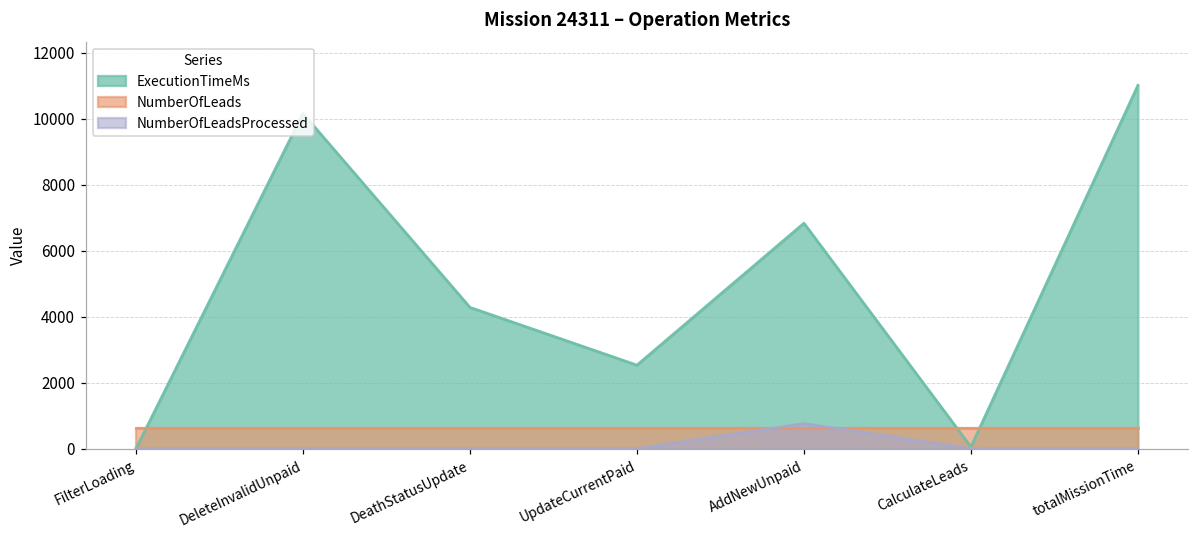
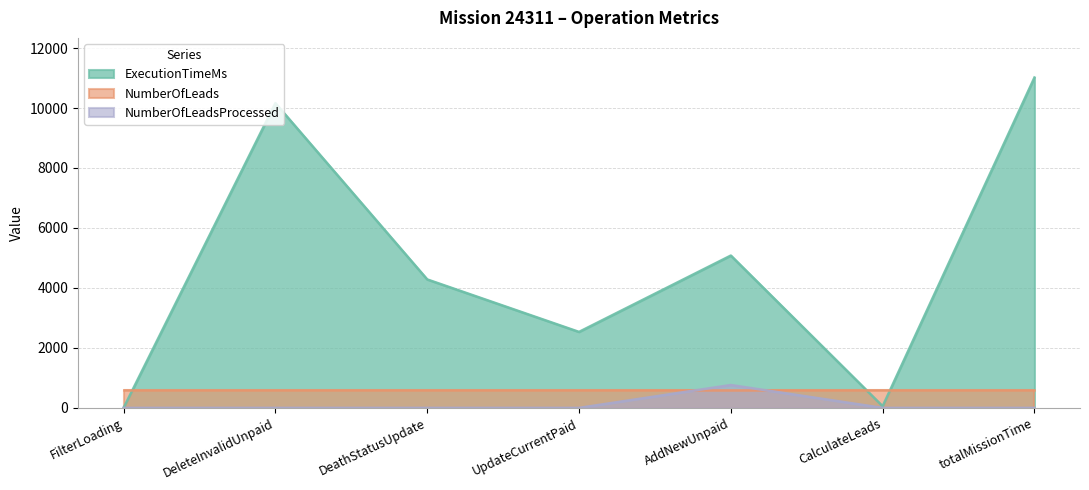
  {
    "ExecutionTimeMs": {
      "DeathStatusUpdate": 4300,
      "UpdateCurrentPaid": 2500,
-     "AddNewUnpaid": 6800,
+     "AddNewUnpaid": 5100,
      "totalMissionTime": 11000
    },
    "NumberOfLeads": {
      "FilterLoading": 600,
      "DeleteInvalidUnpaid": 600,
      "DeathStatusUpdate": 600,
      "UpdateCurrentPaid": 600,
      "AddNewUnpaid": 600,
      "CalculateLeads": 600,
      "totalMissionTime": 600
    },
    "NumberOfLeadsProcessed": {
      "DeleteInvalidUnpaid": 0,
      "DeathStatusUpdate": 0,
      "UpdateCurrentPaid": 0,
      "AddNewUnpaid": 800,
      "totalMissionTime": 0
    }
  }
